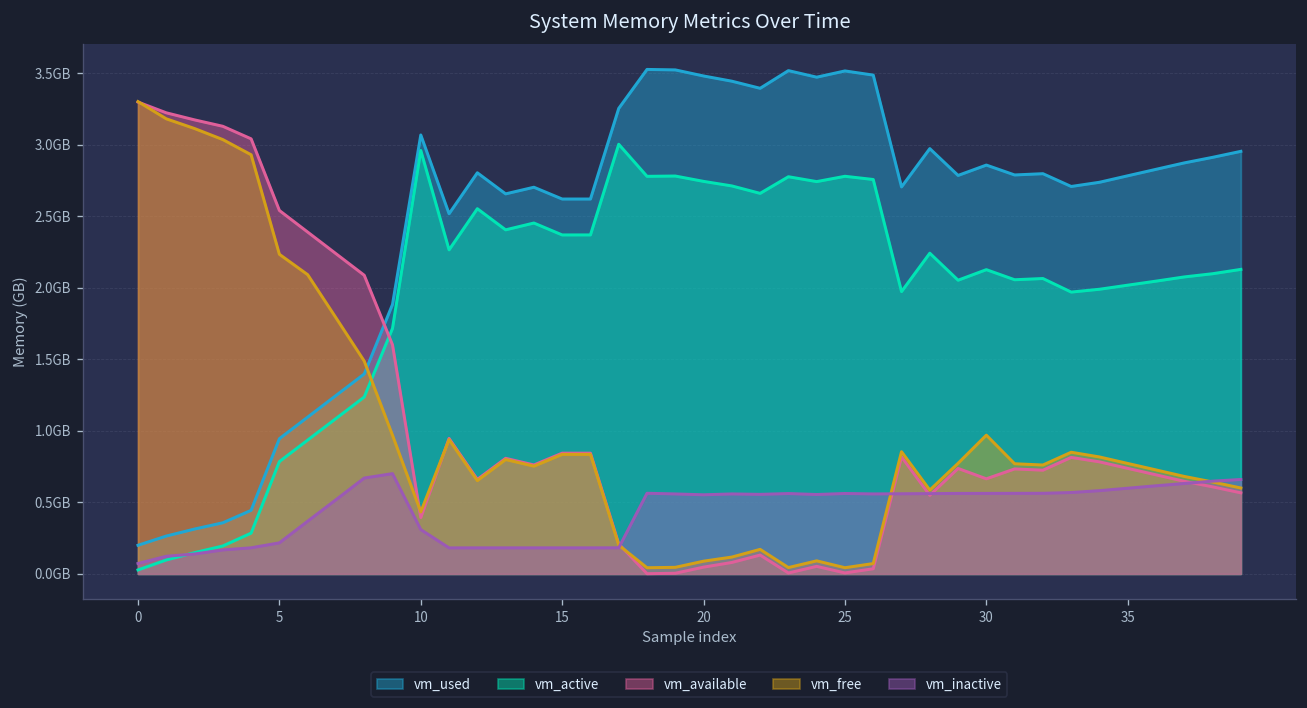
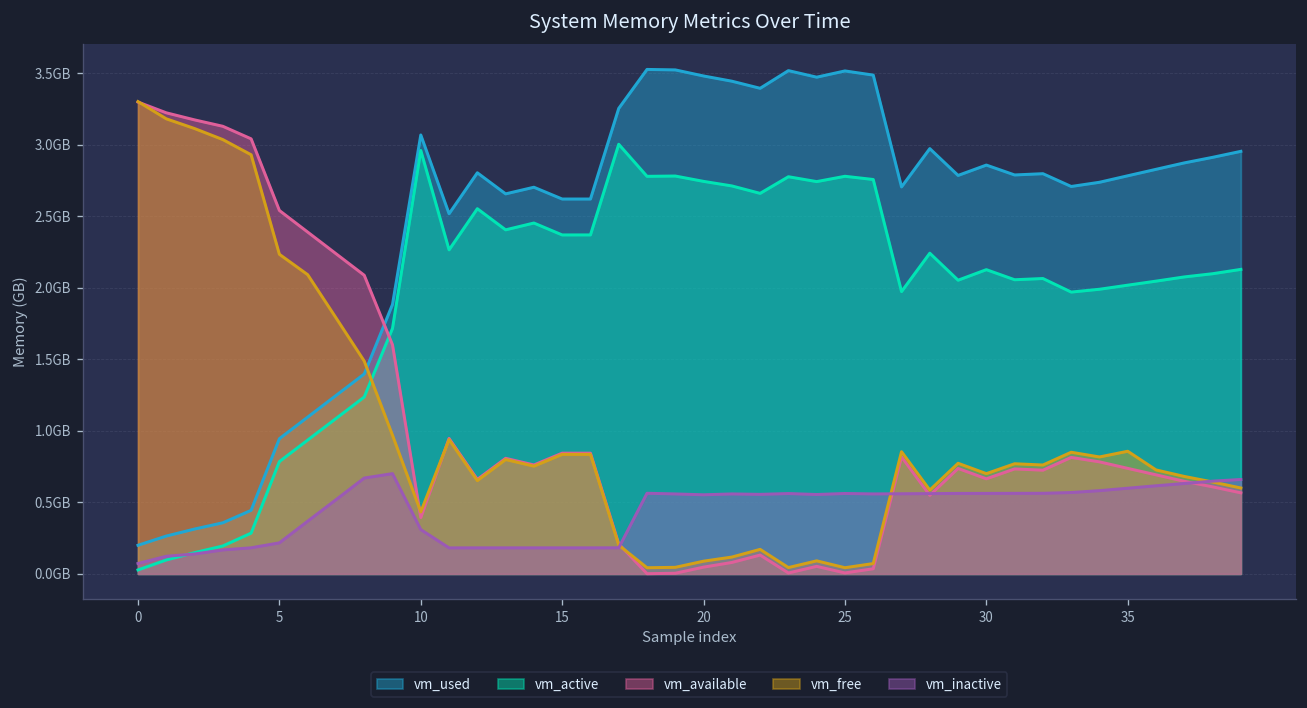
  {
    "vm_free": {
      "5": "2.23GB",
      "10": "0.43GB",
      "20": "0.09GB",
      "25": "0.04GB",
-     "30": "0.97GB",
-     "35": "0.77GB"
+     "30": "0.70GB",
+     "35": "0.86GB"
    }
  }
